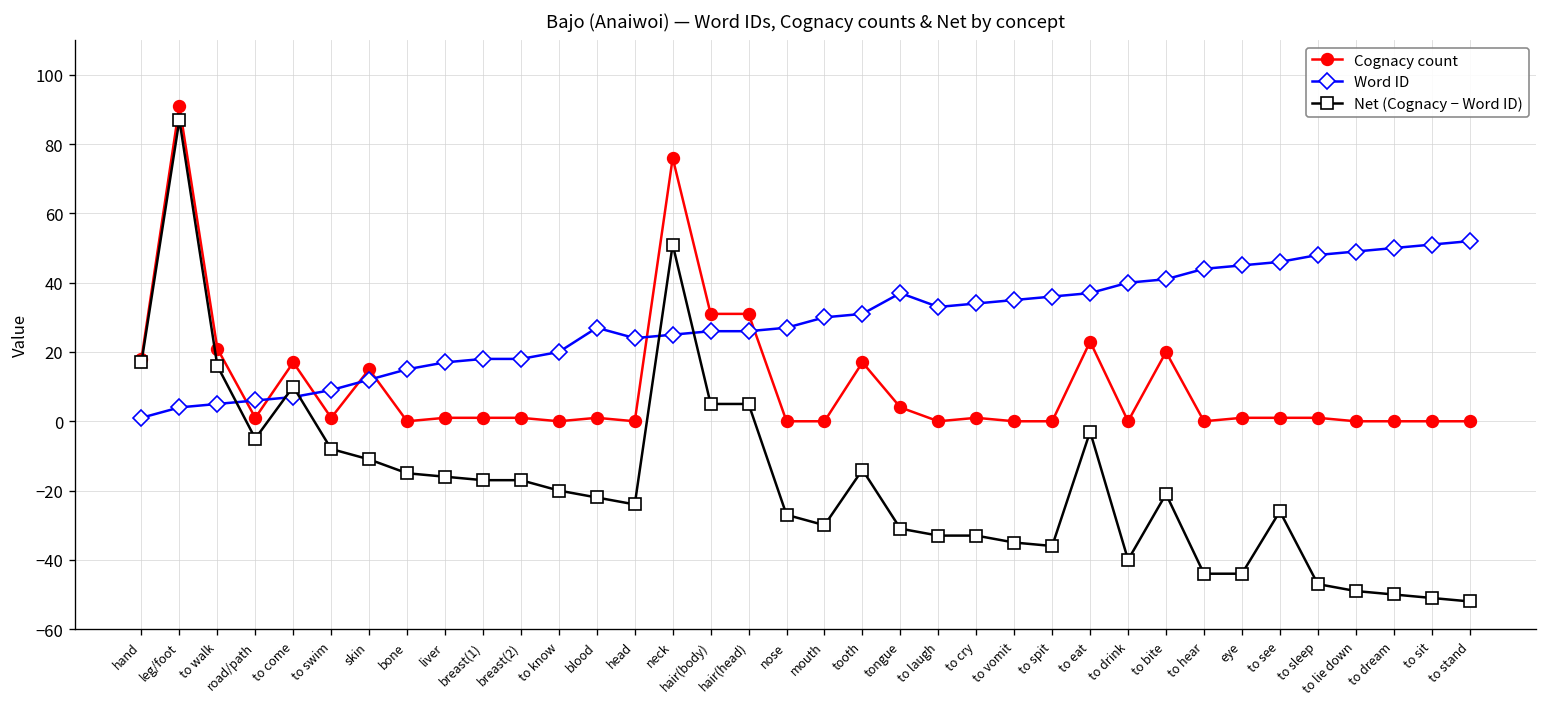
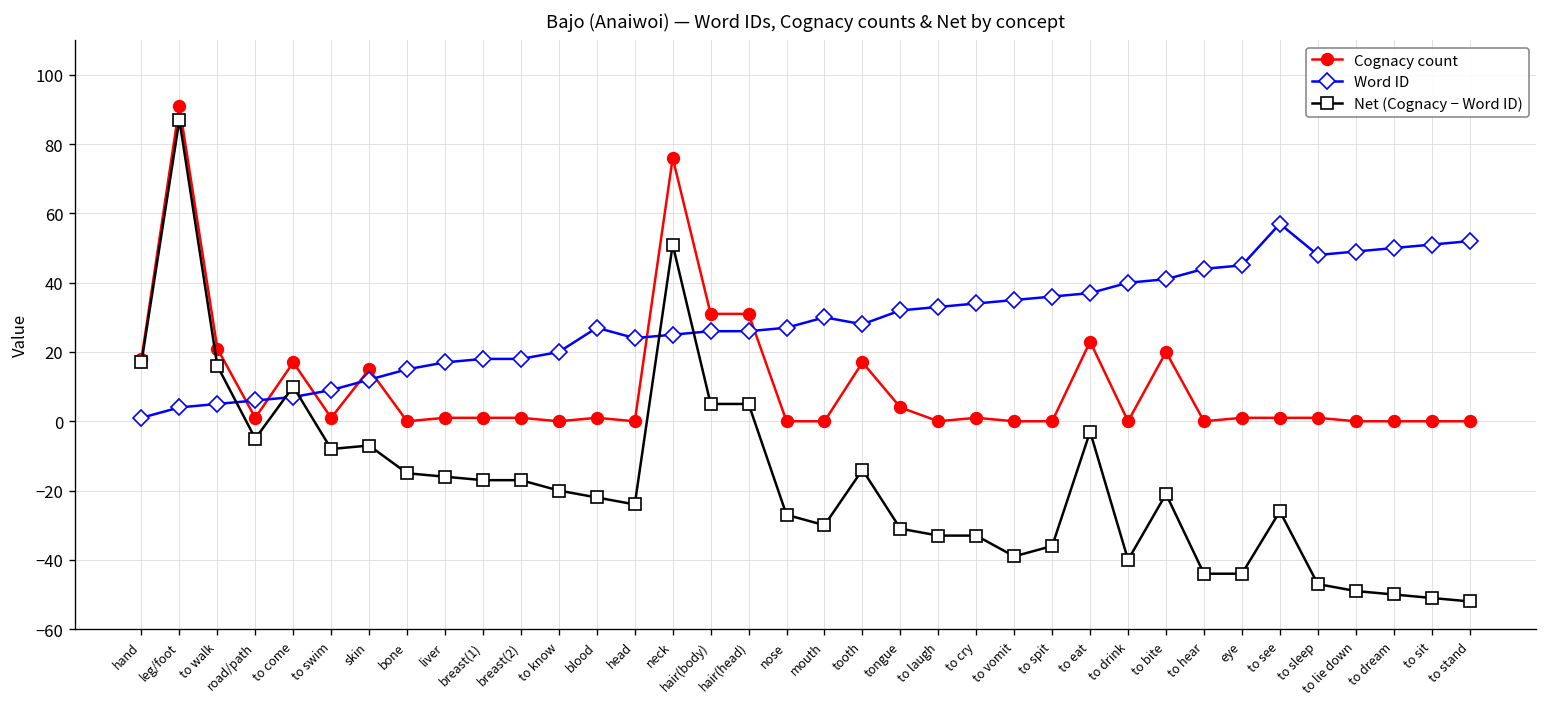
  {
    "Cognacy count": {
      "hand": 18,
      "leg/foot": 91,
      "to walk": 21,
      "road/path": 1,
      "to come": 17,
      "to swim": 1,
      "skin": 15,
      "bone": 0,
      "liver": 1,
      "breast(1)": 1,
      "breast(2)": 1,
      "to know": 0,
      "blood": 1,
      "head": 0,
      "neck": 76,
      "hair(body)": 31,
      "hair(head)": 31,
      "nose": 0,
      "mouth": 0,
      "tooth": 17,
      "tongue": 4,
      "to laugh": 0,
      "to cry": 1,
      "to vomit": 0,
      "to spit": 0,
      "to eat": 23,
      "to drink": 0,
      "to bite": 20,
      "to hear": 0,
      "eye": 1,
      "to see": 1,
      "to sleep": 1,
      "to lie down": 0,
      "to dream": 0,
      "to sit": 0,
      "to stand": 0
    },
    "Word ID": {
      "hand": 1,
      "leg/foot": 4,
      "to walk": 5,
      "road/path": 6,
      "to come": 7,
      "to swim": 9,
      "skin": 12,
      "bone": 15,
      "liver": 17,
      "breast(1)": 18,
      "breast(2)": 18,
      "to know": 20,
      "blood": 27,
      "head": 24,
      "neck": 25,
      "hair(body)": 26,
      "hair(head)": 26,
      "nose": 27,
      "mouth": 30,
-     "tooth": 31,
-     "tongue": 37,
+     "tooth": 28,
+     "tongue": 32,
      "to laugh": 33,
      "to cry": 34,
      "to vomit": 35,
      "to spit": 36,
      "to eat": 37,
      "to drink": 40,
      "to bite": 41,
      "to hear": 44,
      "eye": 45,
-     "to see": 46,
+     "to see": 57,
      "to sleep": 48,
      "to lie down": 49,
      "to dream": 50,
      "to sit": 51,
      "to stand": 52
    },
    "Net (Cognacy − Word ID)": {
      "hand": 17,
      "leg/foot": 87,
      "to walk": 16,
      "road/path": -5,
      "to come": 10,
      "to swim": -8,
-     "skin": -11,
+     "skin": -7,
      "bone": -15,
      "liver": -16,
      "breast(1)": -17,
      "breast(2)": -17,
      "to know": -20,
      "blood": -22,
      "head": -24,
      "neck": 51,
      "hair(body)": 5,
      "hair(head)": 5,
      "nose": -27,
      "mouth": -30,
      "tooth": -14,
      "tongue": -31,
      "to laugh": -33,
      "to cry": -33,
-     "to vomit": -35,
+     "to vomit": -39,
      "to spit": -36,
      "to eat": -3,
      "to drink": -40,
      "to bite": -21,
      "to hear": -44,
      "eye": -44,
      "to see": -26,
      "to sleep": -47,
      "to lie down": -49,
      "to dream": -50,
      "to sit": -51,
      "to stand": -52
    }
  }
